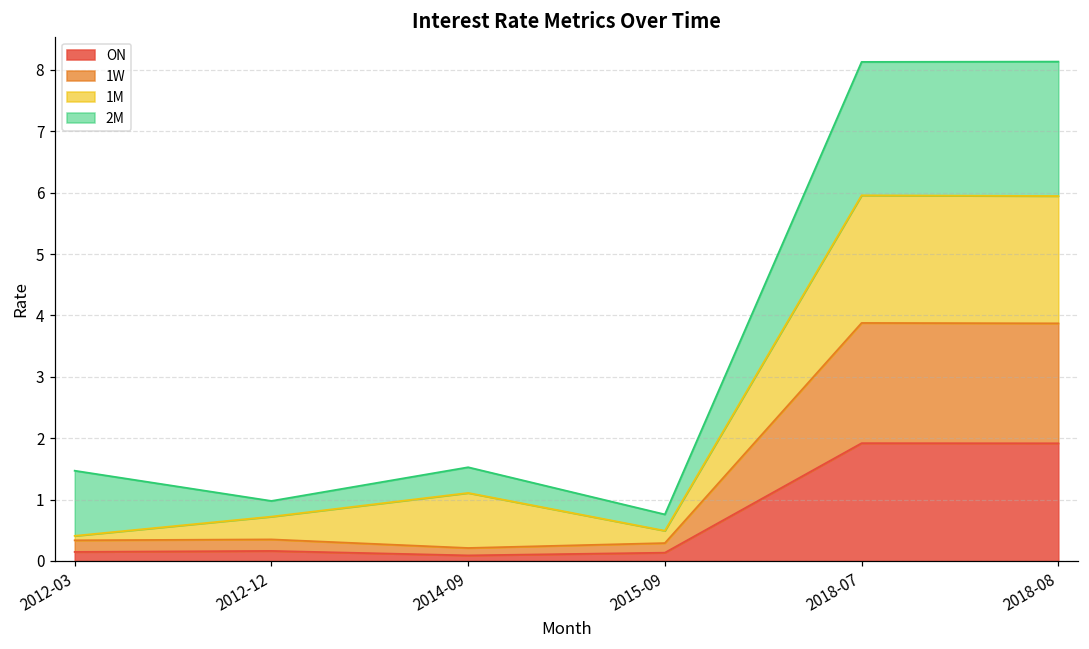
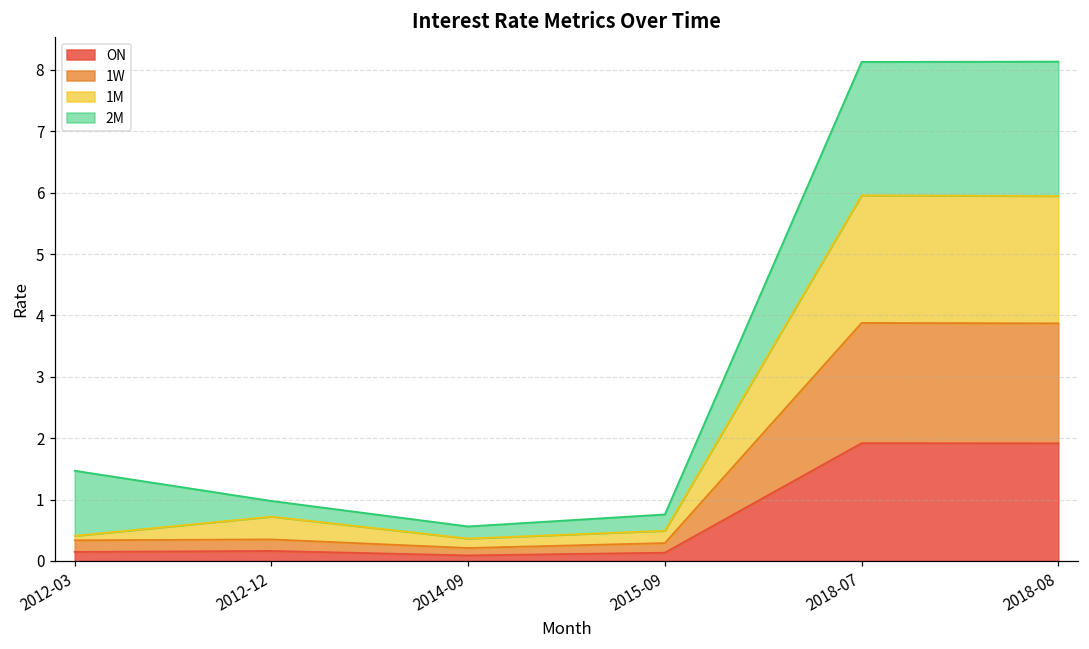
  {
    "1M": {
      "2012-03": 0.1,
      "2012-12": 0.4,
-     "2014-09": 0.9,
+     "2014-09": 0.2,
      "2015-09": 0.2,
      "2018-07": 2.1,
      "2018-08": 2.1
    },
    "2M": {
      "2012-03": 1.1,
      "2012-12": 0.3,
-     "2014-09": 0.4,
+     "2014-09": 0.2,
      "2015-09": 0.3,
      "2018-07": 2.2,
      "2018-08": 2.2
    }
  }
